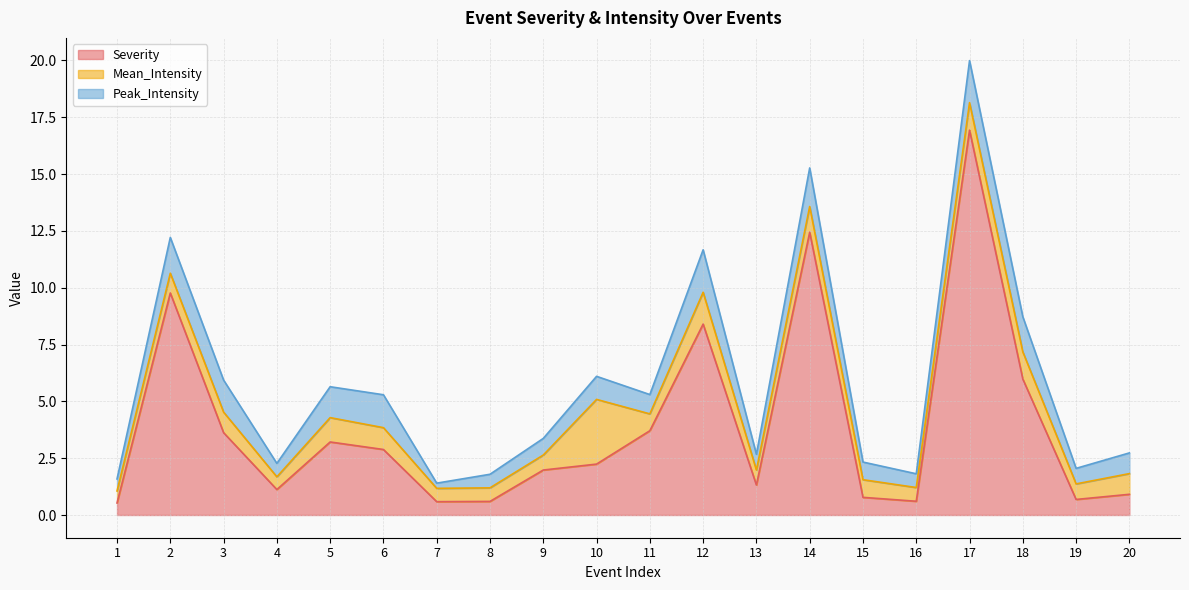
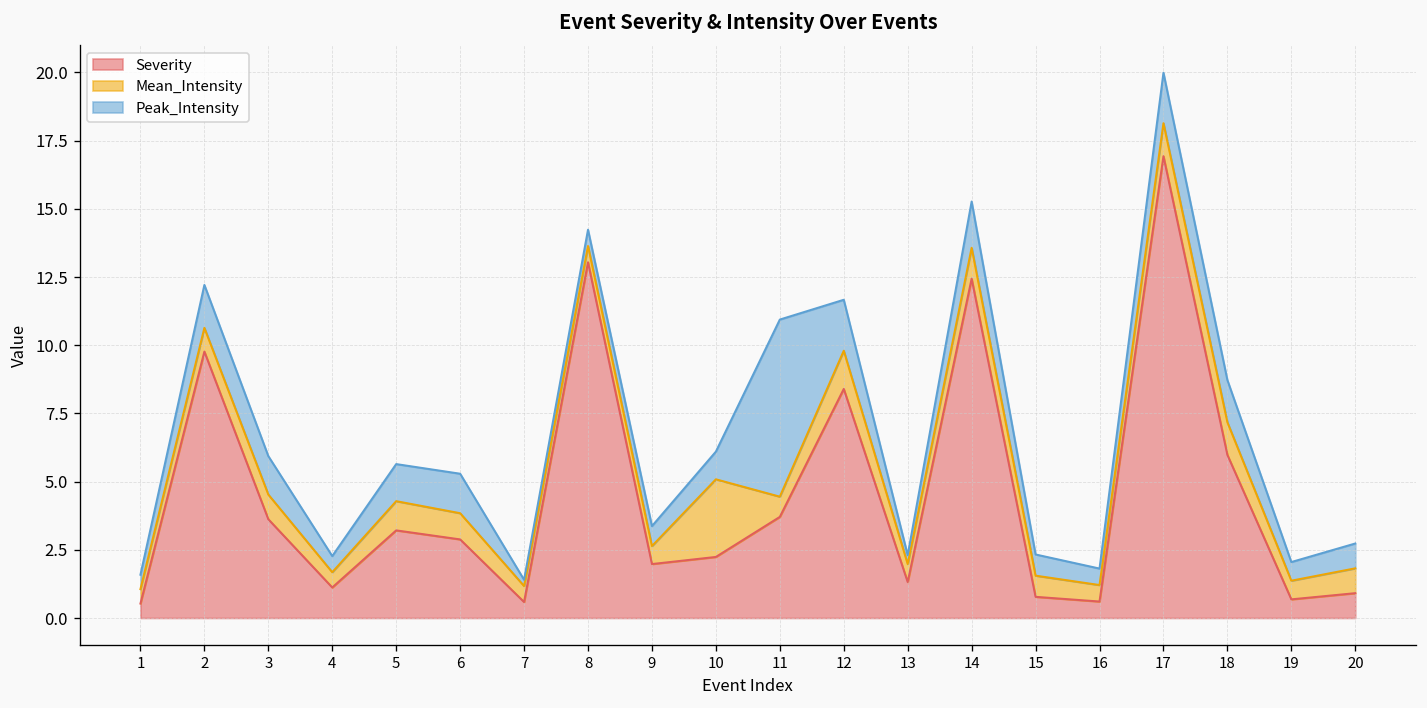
  {
    "Severity": {
      "1": 0.5,
      "2": 9.8,
      "3": 3.6,
      "4": 1.1,
      "5": 3.2,
      "6": 2.9,
      "7": 0.6,
-     "8": 0.6,
+     "8": 13.0,
      "9": 2.0,
      "10": 2.2,
      "11": 3.7,
      "12": 8.4,
      "13": 1.3,
      "14": 12.4,
      "15": 0.8,
      "16": 0.6,
      "17": 16.9,
      "18": 6.0,
      "19": 0.7,
      "20": 0.9
    },
    "Mean_Intensity": {
      "1": 0.5,
      "2": 0.9,
      "3": 0.9,
      "4": 0.6,
      "5": 1.1,
      "6": 1.0,
      "7": 0.6,
      "8": 0.6,
      "9": 0.7,
      "10": 2.8,
      "11": 0.7,
      "12": 1.4,
      "13": 0.7,
      "14": 1.1,
      "15": 0.8,
      "16": 0.6,
      "17": 1.2,
      "18": 1.2,
      "19": 0.7,
      "20": 0.9
    },
    "Peak_Intensity": {
      "1": 0.5,
      "2": 1.6,
      "3": 1.4,
      "4": 0.6,
      "5": 1.4,
      "6": 1.4,
      "7": 0.2,
      "8": 0.6,
      "9": 0.7,
      "10": 1.0,
-     "11": 0.9,
+     "11": 6.5,
      "12": 1.9,
-     "13": 0.7,
+     "13": 0.3,
      "14": 1.7,
      "15": 0.8,
      "16": 0.6,
      "17": 1.8,
      "18": 1.5,
      "19": 0.7,
      "20": 0.9
    }
  }
